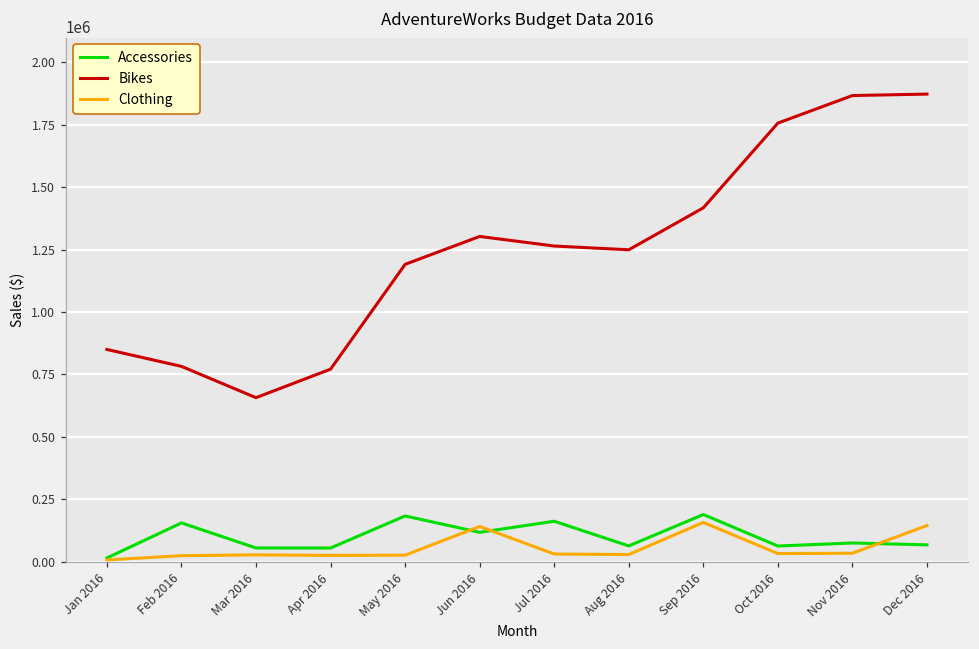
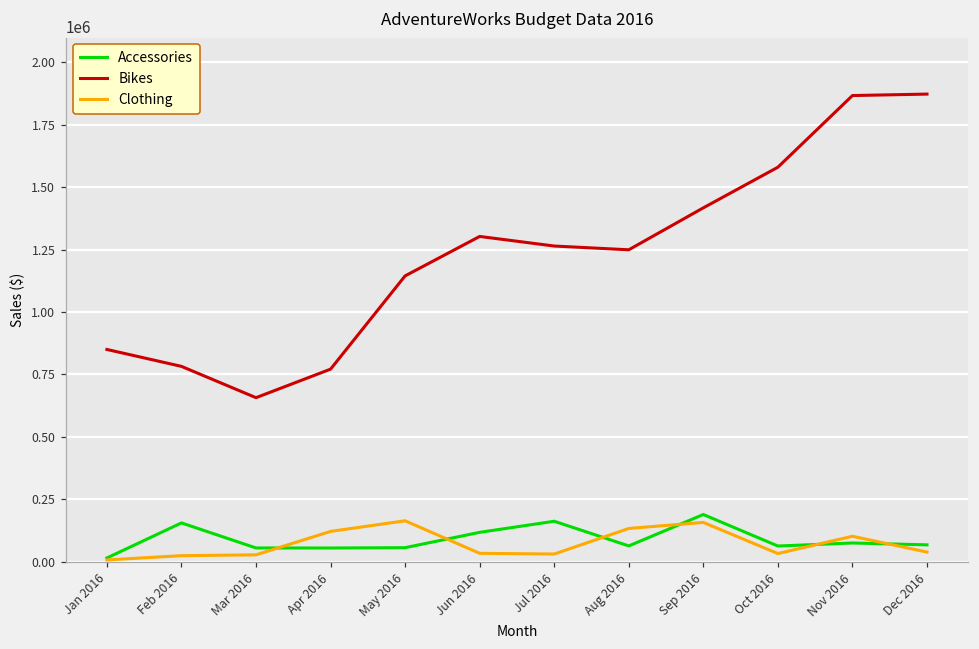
  {
    "Accessories": {
      "Feb 2016": 150000,
      "Mar 2016": 50000,
      "Apr 2016": 50000,
-     "May 2016": 180000,
+     "May 2016": 60000,
      "Jun 2016": 120000,
      "Jul 2016": 160000,
      "Aug 2016": 60000,
      "Sep 2016": 190000,
      "Oct 2016": 60000,
      "Nov 2016": 70000,
      "Dec 2016": 70000
    },
    "Bikes": {
      "Jan 2016": 850000,
      "Feb 2016": 780000,
      "Mar 2016": 660000,
      "Apr 2016": 770000,
-     "May 2016": 1190000,
+     "May 2016": 1140000,
      "Jun 2016": 1300000,
      "Jul 2016": 1260000,
      "Aug 2016": 1250000,
      "Sep 2016": 1420000,
-     "Oct 2016": 1760000,
+     "Oct 2016": 1580000,
      "Nov 2016": 1870000,
      "Dec 2016": 1870000
    },
    "Clothing": {
      "Feb 2016": 20000,
      "Mar 2016": 30000,
-     "Apr 2016": 20000,
-     "May 2016": 30000,
-     "Jun 2016": 140000,
+     "Apr 2016": 120000,
+     "May 2016": 160000,
+     "Jun 2016": 30000,
      "Jul 2016": 30000,
-     "Aug 2016": 30000,
+     "Aug 2016": 130000,
      "Sep 2016": 160000,
      "Oct 2016": 30000,
-     "Nov 2016": 30000,
-     "Dec 2016": 140000
+     "Nov 2016": 100000,
+     "Dec 2016": 40000
    }
  }
